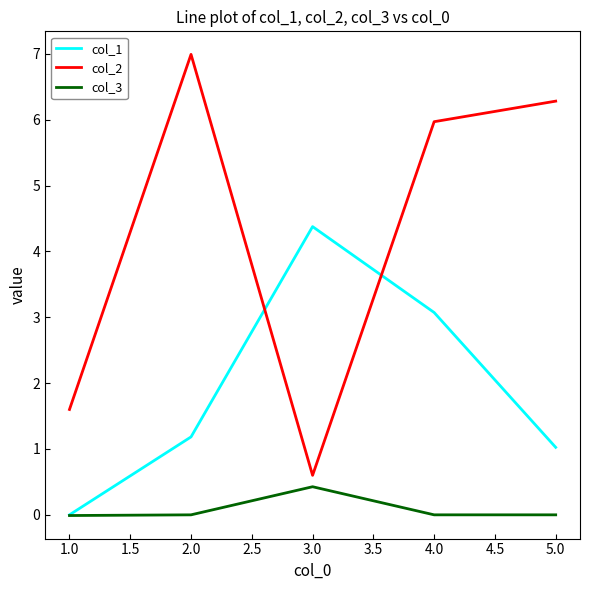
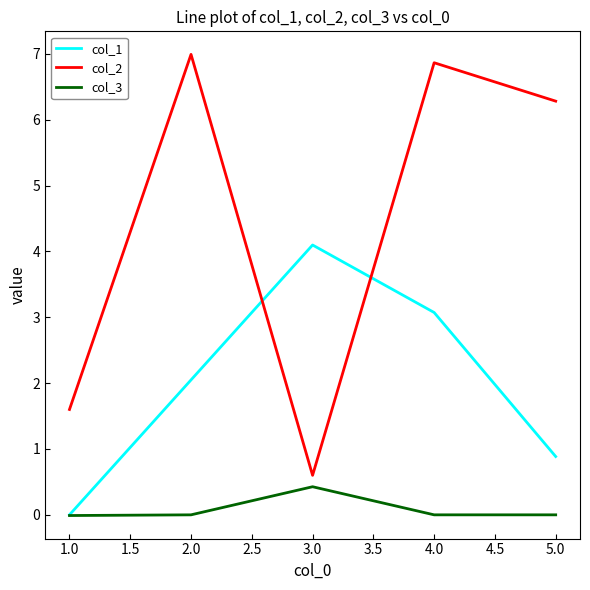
  {
    "col_1": {
-     "2.0": 1.2,
-     "3.0": 4.4,
+     "2.0": 2.0,
+     "3.0": 4.1,
      "4.0": 3.1,
-     "5.0": 1.0
+     "5.0": 0.9
    },
    "col_2": {
      "1.0": 1.6,
      "2.0": 7.0,
      "3.0": 0.6,
-     "4.0": 6.0,
+     "4.0": 6.9,
      "5.0": 6.3
    },
    "col_3": {
      "2.0": 0.0,
      "3.0": 0.4,
      "4.0": 0.0,
      "5.0": 0.0
    }
  }
